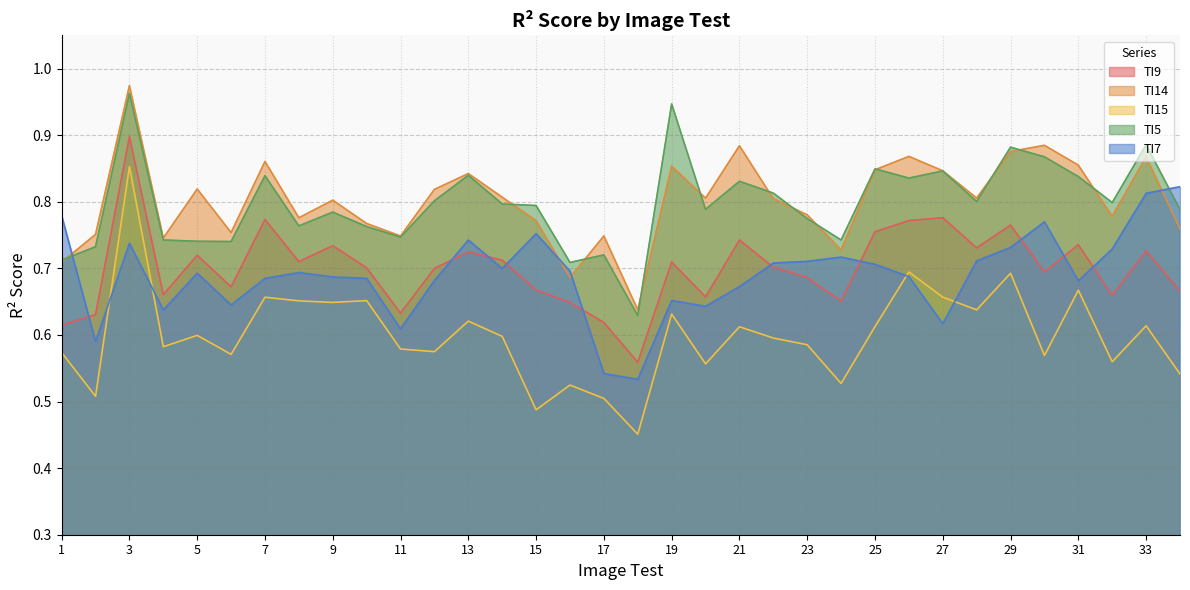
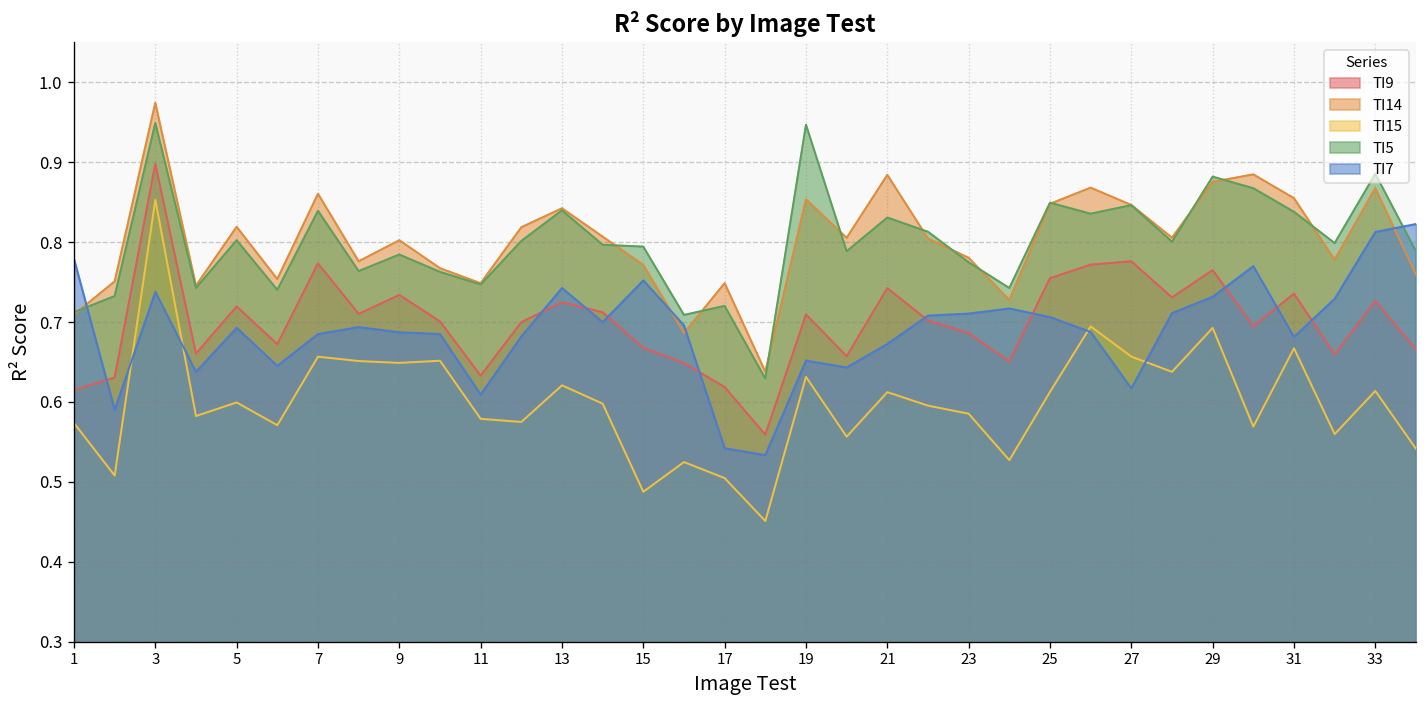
  {
    "TI5": {
-     "3": 0.96,
-     "5": 0.74,
+     "3": 0.95,
+     "5": 0.80,
      "7": 0.84,
      "9": 0.78,
      "15": 0.79,
      "17": 0.72,
      "19": 0.95,
      "21": 0.83,
      "23": 0.77,
      "29": 0.88,
      "31": 0.84
    },
    "TI7": {
      "1": 0.78,
      "3": 0.74,
      "5": 0.69,
      "7": 0.69,
      "9": 0.69,
      "11": 0.61,
      "13": 0.74,
      "15": 0.75,
      "17": 0.54,
      "19": 0.65,
      "21": 0.67,
      "23": 0.71,
      "25": 0.71,
      "27": 0.62,
      "29": 0.73,
      "31": 0.68,
      "33": 0.81
    }
  }
